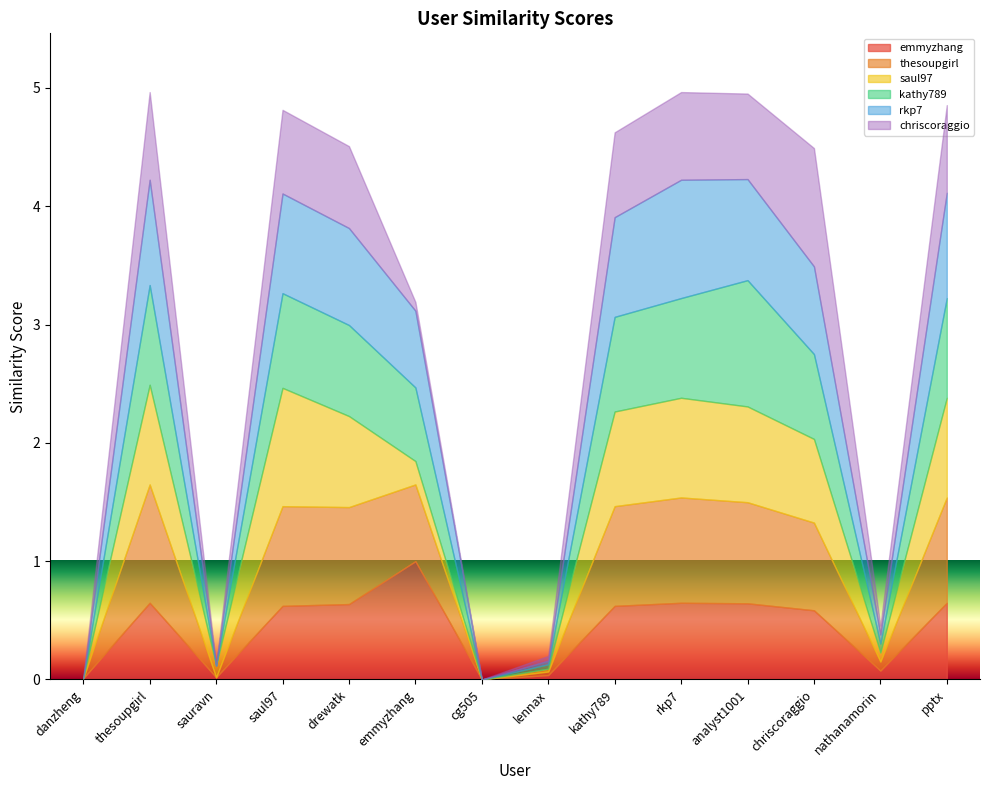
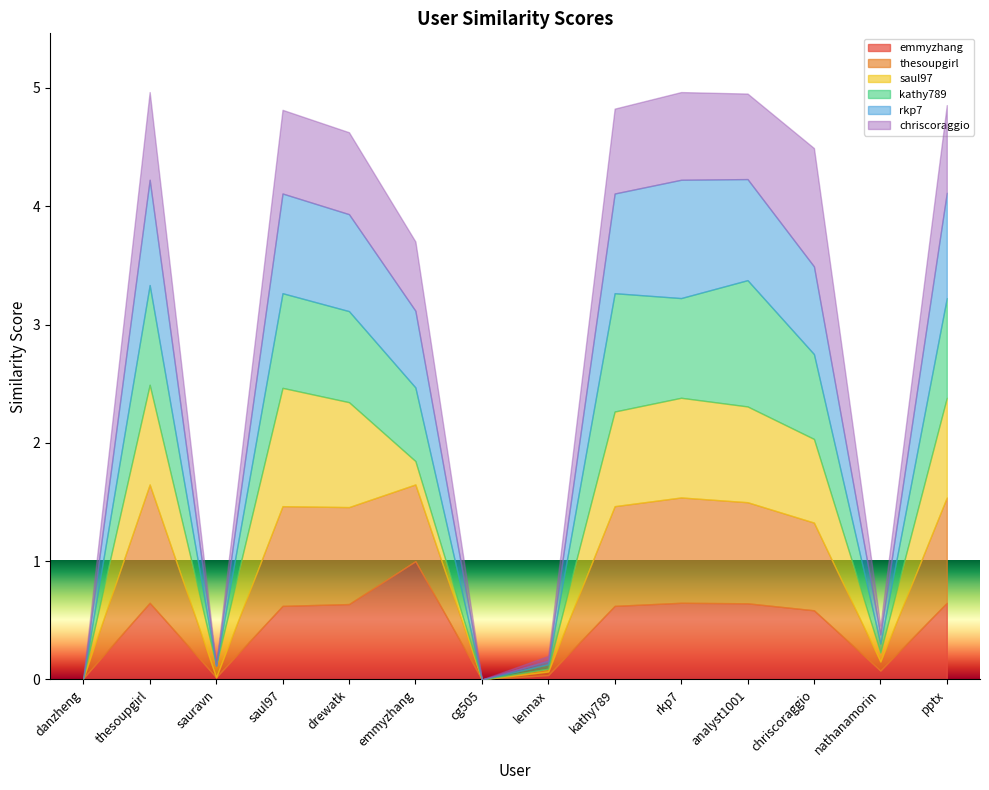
  {
    "saul97": {
      "thesoupgirl": 0.84,
      "saul97": 1.00,
-     "drewatk": 0.77,
+     "drewatk": 0.89,
      "emmyzhang": 0.20,
      "lennax": 0.02,
      "kathy789": 0.80,
      "rkp7": 0.84,
      "analyst1001": 0.81,
      "chriscoraggio": 0.71,
      "nathanamorin": 0.08,
      "pptx": 0.84
    },
    "kathy789": {
      "thesoupgirl": 0.84,
      "saul97": 0.8,
      "drewatk": 0.77,
      "emmyzhang": 0.62,
      "lennax": 0.04,
-     "kathy789": 0.8,
+     "kathy789": 1.0,
      "rkp7": 0.84,
      "analyst1001": 1.07,
      "chriscoraggio": 0.7,
      "nathanamorin": 0.08,
      "pptx": 0.84
    },
    "rkp7": {
      "thesoupgirl": 0.89,
      "saul97": 0.84,
      "drewatk": 0.82,
      "emmyzhang": 0.65,
      "lennax": 0.03,
      "kathy789": 0.84,
      "rkp7": 1.00,
      "analyst1001": 0.85,
      "chriscoraggio": 0.74,
      "nathanamorin": 0.08,
      "pptx": 0.89
    },
    "chriscoraggio": {
      "thesoupgirl": 0.74,
      "saul97": 0.71,
      "drewatk": 0.69,
-     "emmyzhang": 0.07,
+     "emmyzhang": 0.58,
      "lennax": 0.04,
      "kathy789": 0.72,
      "rkp7": 0.74,
      "analyst1001": 0.72,
      "chriscoraggio": 1.00,
      "nathanamorin": 0.08
    }
  }
